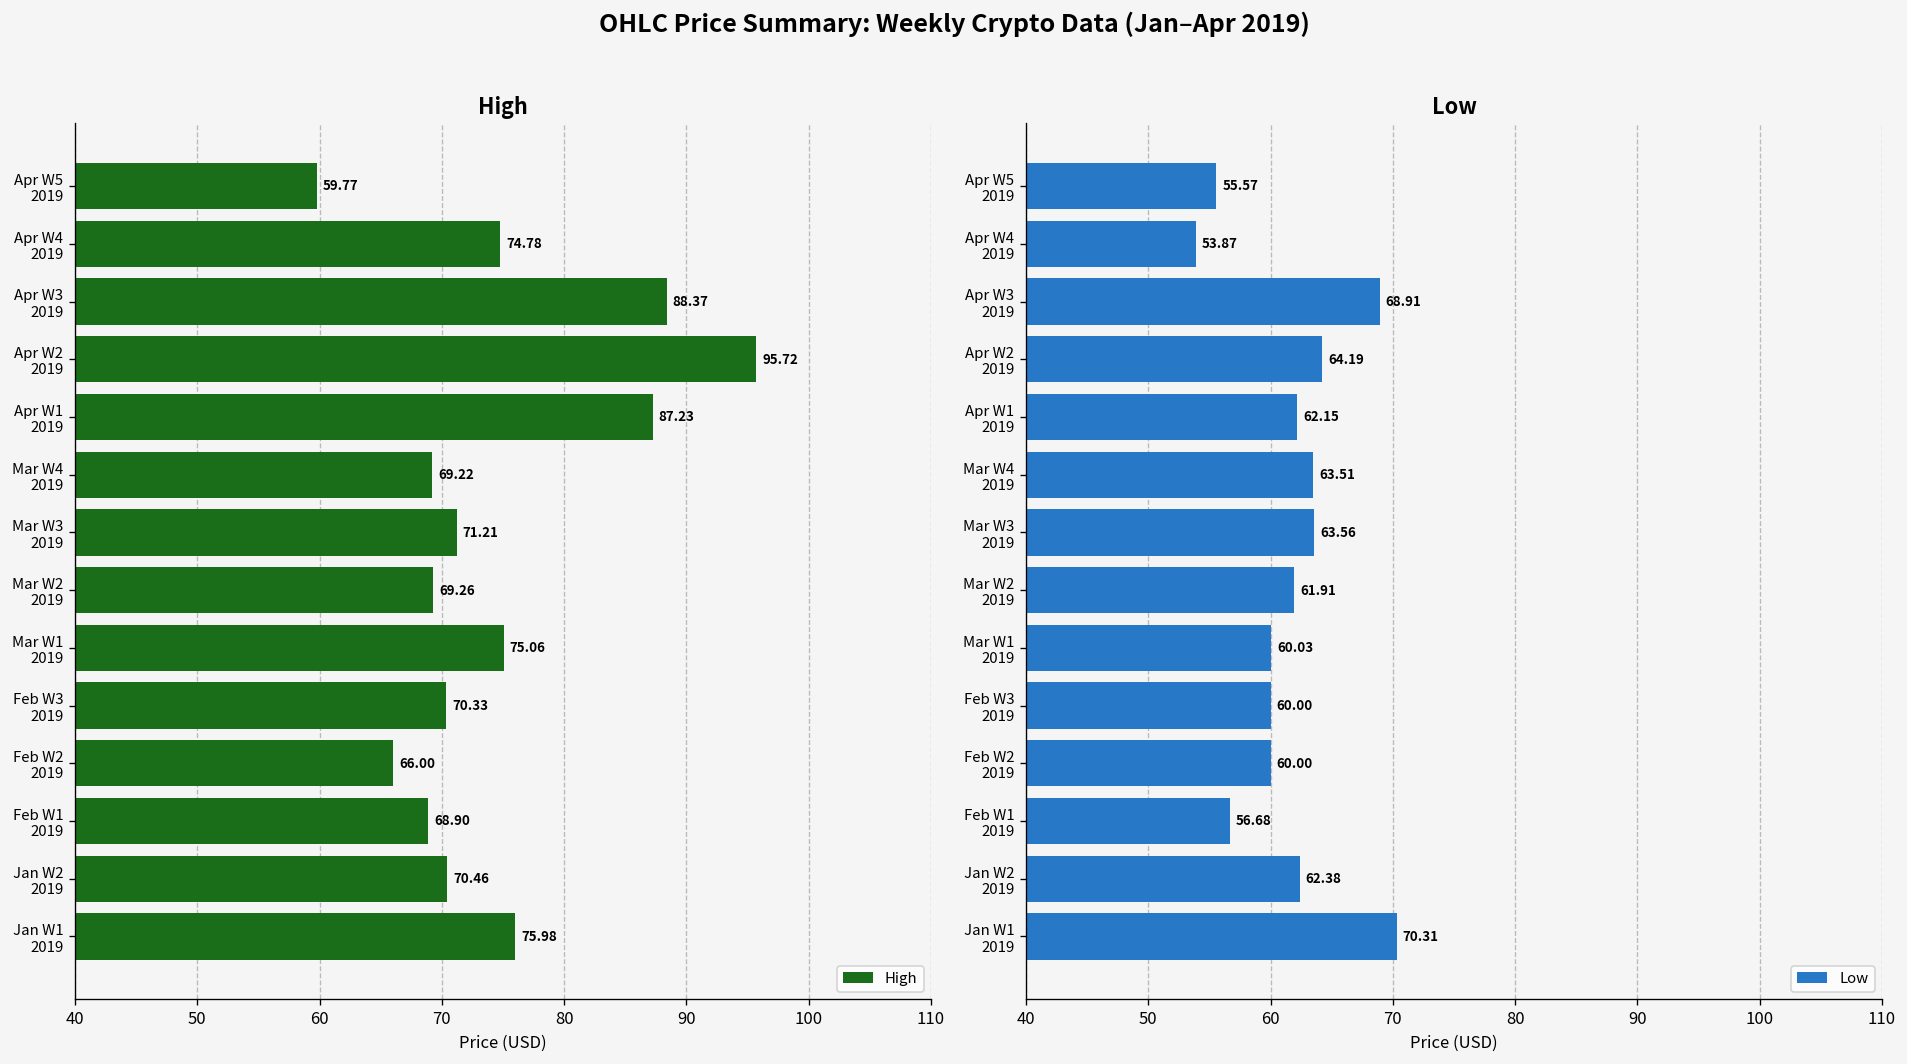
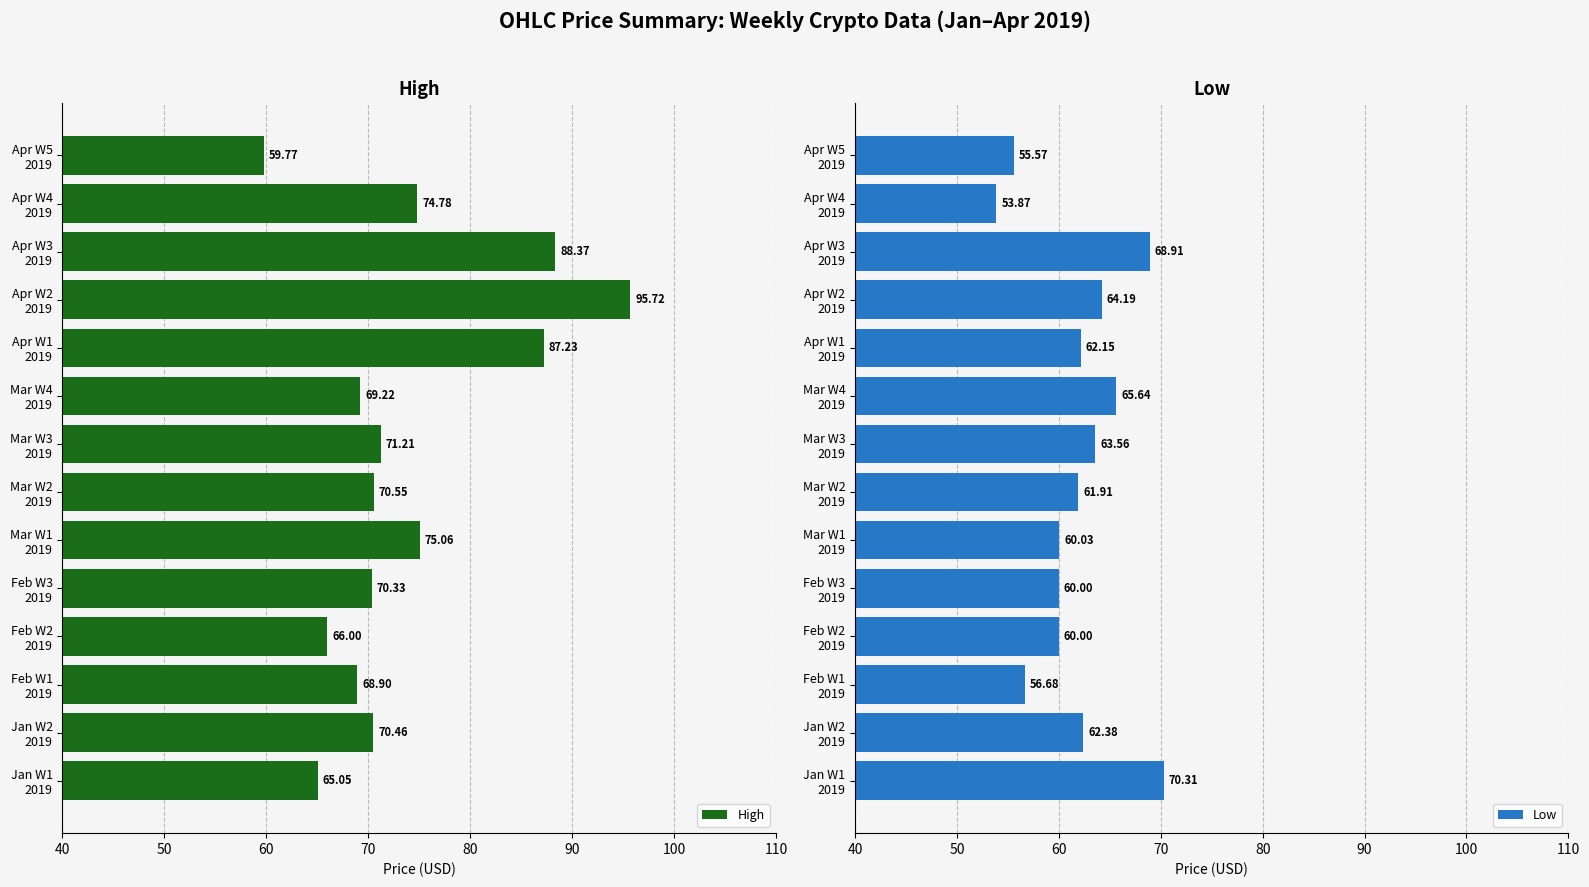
  {
    "High": {
      "Apr W5 2019": 59.77,
      "Apr W4 2019": 74.78,
      "Apr W3 2019": 88.37,
      "Apr W2 2019": 95.72,
      "Apr W1 2019": 87.23,
      "Mar W4 2019": 69.22,
      "Mar W3 2019": 71.21,
-     "Mar W2 2019": 69.26,
+     "Mar W2 2019": 70.55,
      "Mar W1 2019": 75.06,
      "Feb W3 2019": 70.33,
      "Feb W2 2019": 66.00,
      "Feb W1 2019": 68.90,
      "Jan W2 2019": 70.46,
-     "Jan W1 2019": 75.98
+     "Jan W1 2019": 65.05
    },
    "Low": {
      "Apr W5 2019": 55.57,
      "Apr W4 2019": 53.87,
      "Apr W3 2019": 68.91,
      "Apr W2 2019": 64.19,
      "Apr W1 2019": 62.15,
-     "Mar W4 2019": 63.51,
+     "Mar W4 2019": 65.64,
      "Mar W3 2019": 63.56,
      "Mar W2 2019": 61.91,
      "Mar W1 2019": 60.03,
      "Feb W3 2019": 60.00,
      "Feb W2 2019": 60.00,
      "Feb W1 2019": 56.68,
      "Jan W2 2019": 62.38,
      "Jan W1 2019": 70.31
    }
  }
